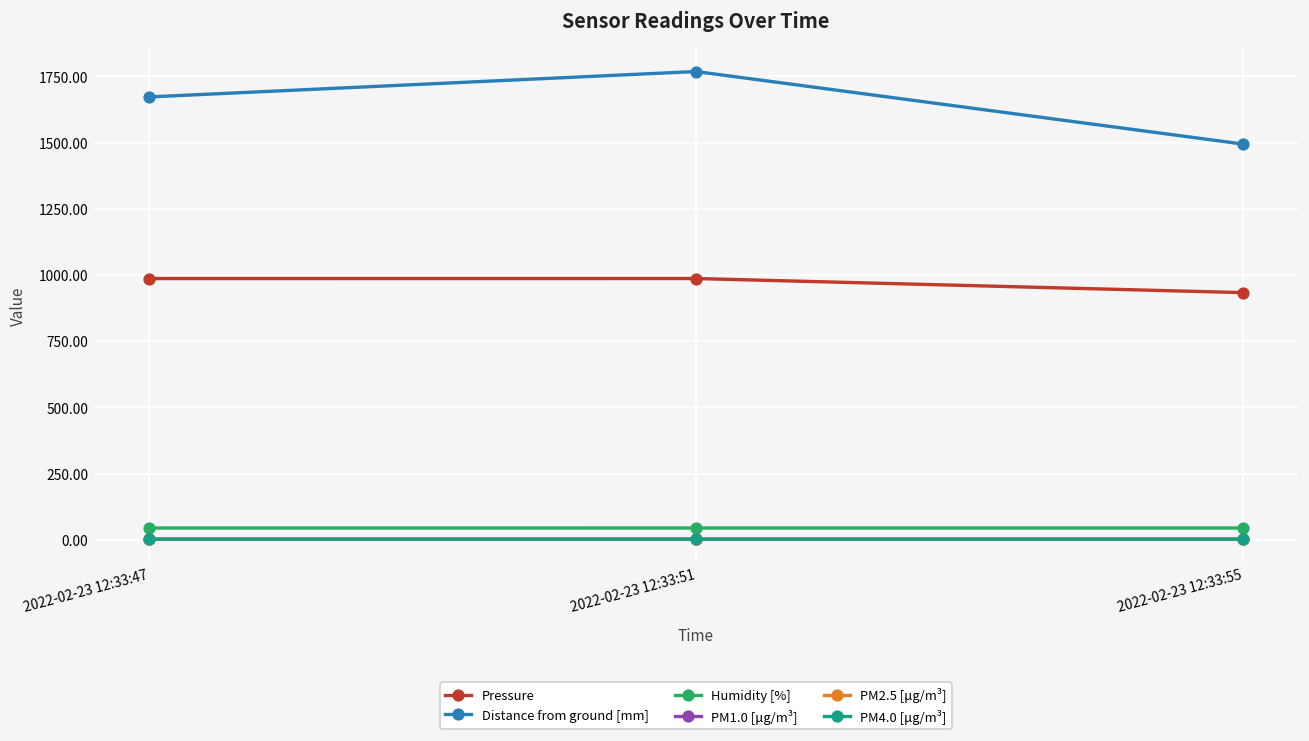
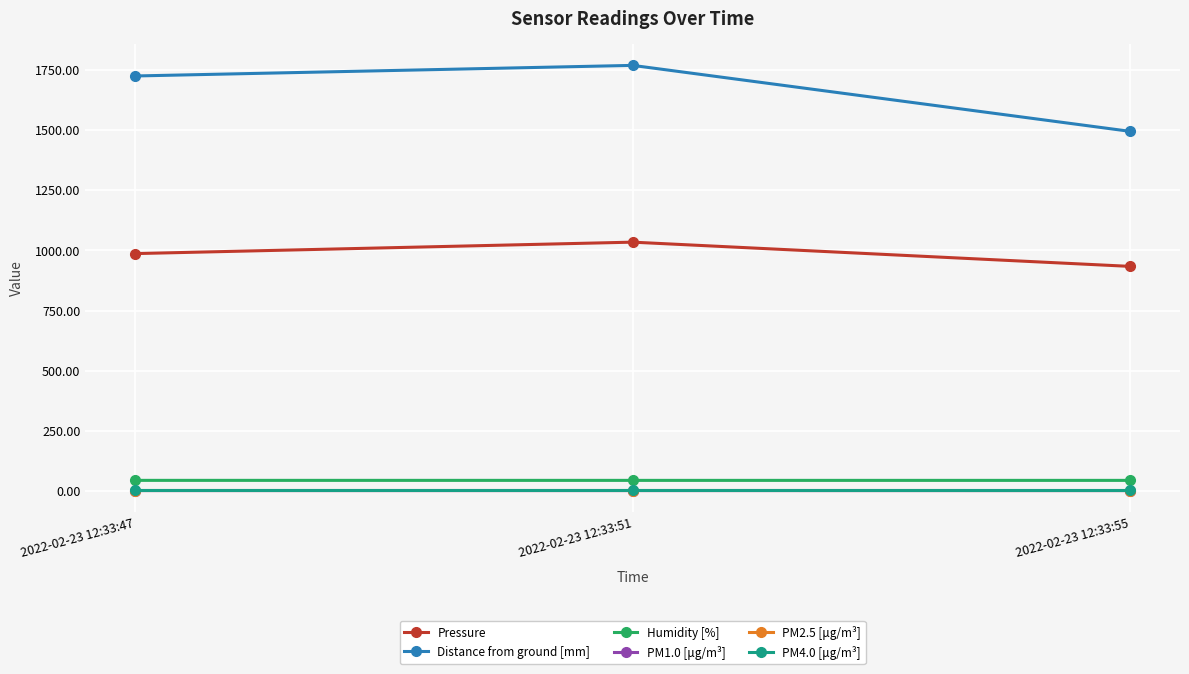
  {
    "Pressure": {
      "2022-02-23 12:33:47": 990,
-     "2022-02-23 12:33:51": 990,
+     "2022-02-23 12:33:51": 1030,
      "2022-02-23 12:33:55": 930
    },
    "Distance from ground [mm]": {
-     "2022-02-23 12:33:47": 1670,
+     "2022-02-23 12:33:47": 1720,
      "2022-02-23 12:33:51": 1770,
      "2022-02-23 12:33:55": 1490
    }
  }
